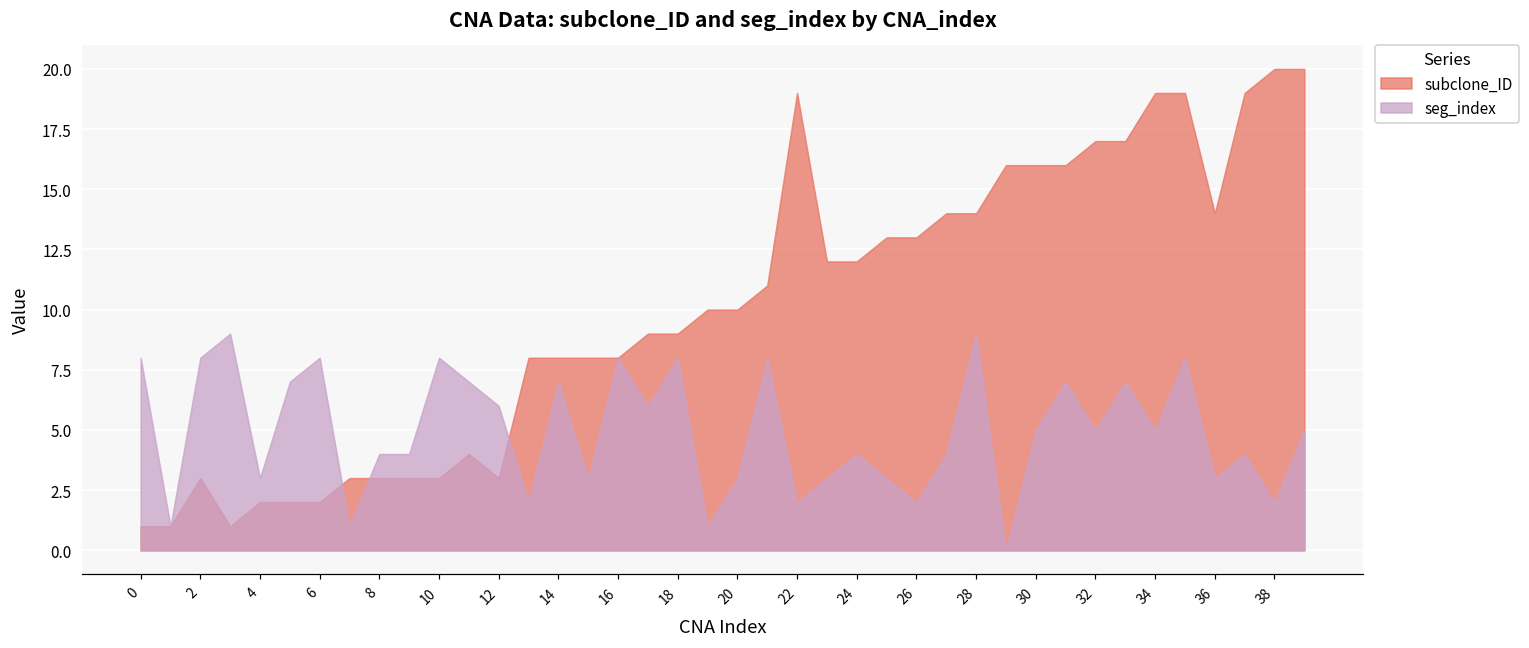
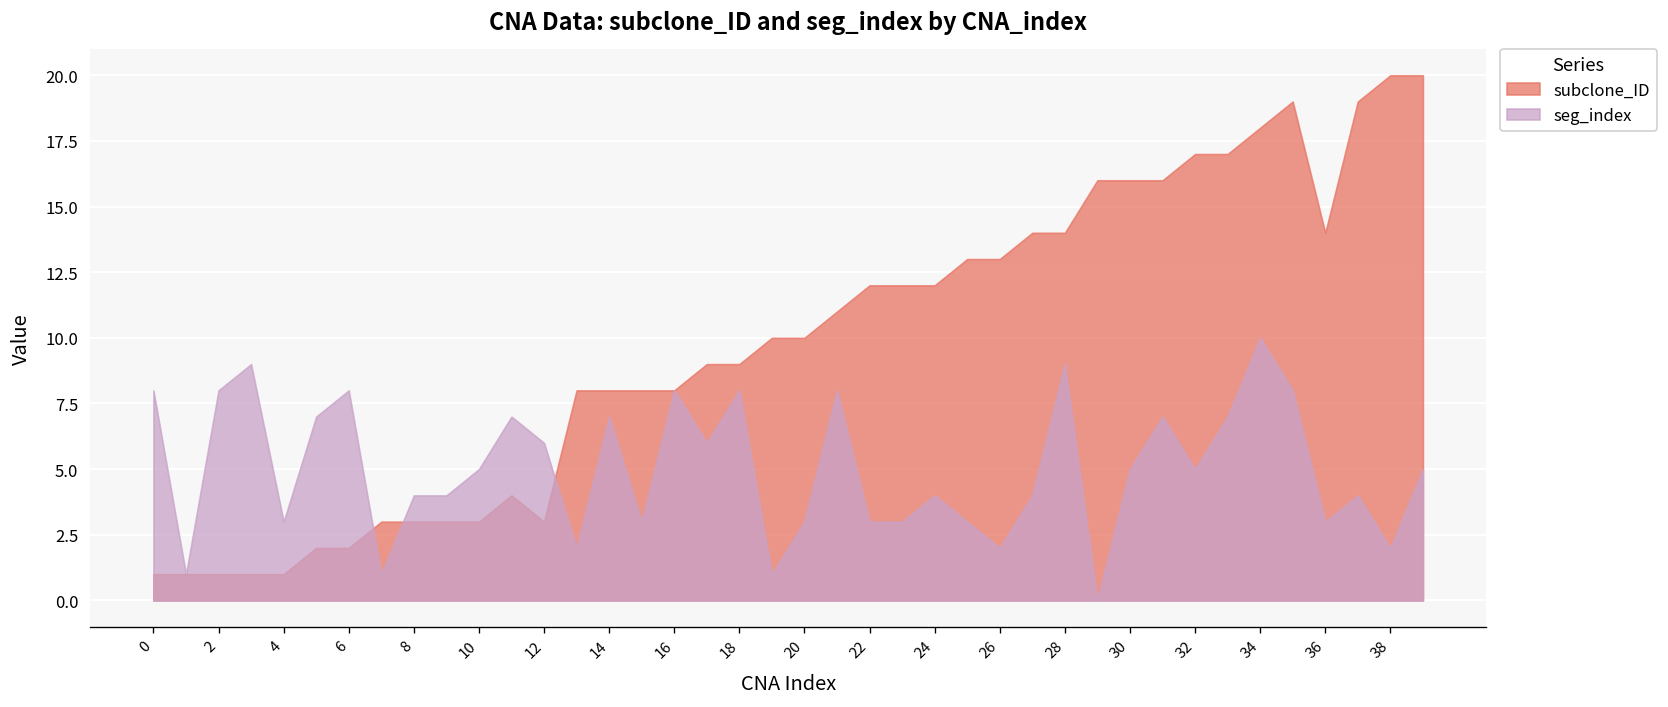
  {
    "subclone_ID": {
      "0": 1,
-     "2": 3,
-     "4": 2,
+     "2": 1,
+     "4": 1,
      "6": 2,
      "8": 3,
      "10": 3,
      "12": 3,
      "14": 8,
      "18": 9,
      "20": 10,
-     "22": 19,
+     "22": 12,
      "24": 12,
      "26": 13,
      "28": 14,
      "30": 16,
      "32": 17,
-     "34": 19,
+     "34": 18,
      "36": 14,
      "38": 20
    },
    "seg_index": {
      "0": 8,
      "2": 8,
      "4": 3,
      "6": 8,
      "8": 4,
-     "10": 8,
+     "10": 5,
      "12": 6,
      "14": 7,
      "18": 8,
      "20": 3,
-     "22": 2,
+     "22": 3,
      "24": 4,
      "26": 2,
      "28": 9,
      "30": 5,
      "32": 5,
-     "34": 5,
+     "34": 10,
      "36": 3,
      "38": 2
    }
  }
